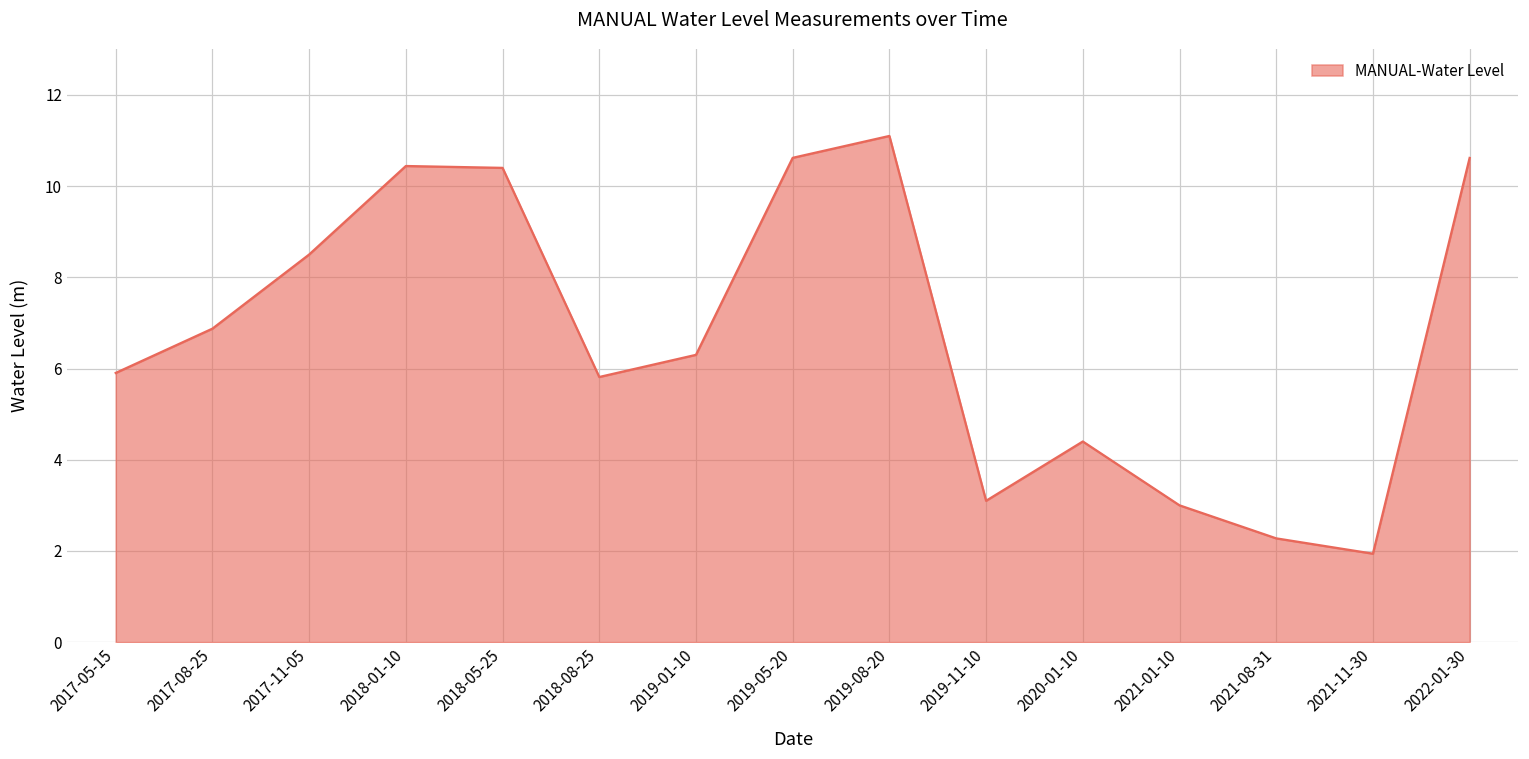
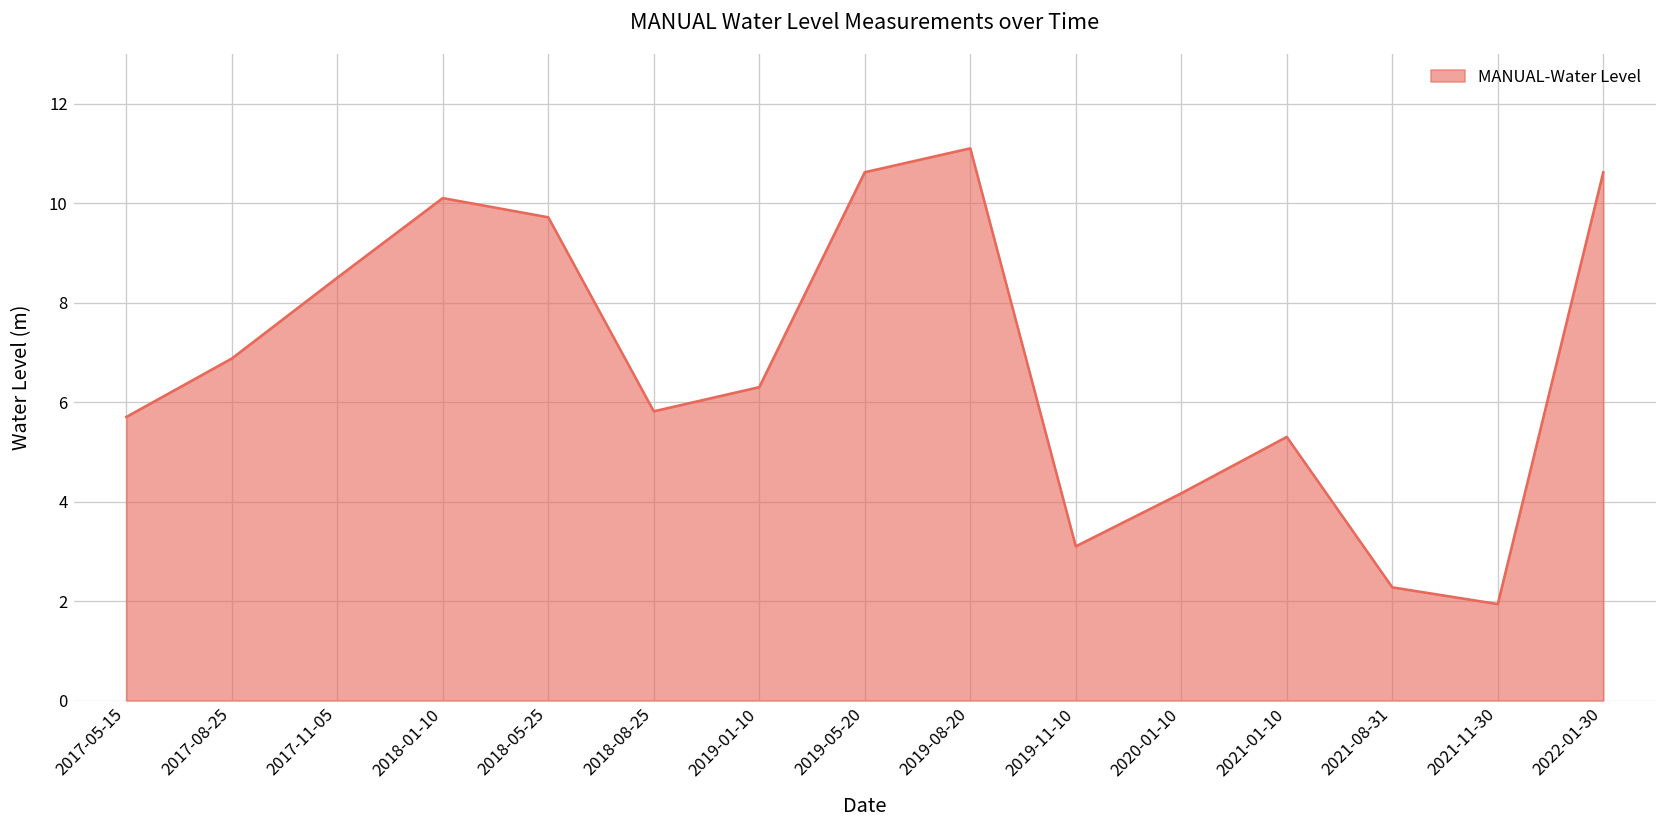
  {
-   "2017-05-15": 5.9,
+   "2017-05-15": 5.7,
    "2017-08-25": 6.9,
    "2017-11-05": 8.5,
-   "2018-01-10": 10.4,
-   "2018-05-25": 10.4,
+   "2018-01-10": 10.1,
+   "2018-05-25": 9.7,
    "2018-08-25": 5.8,
    "2019-01-10": 6.3,
    "2019-05-20": 10.6,
    "2019-08-20": 11.1,
    "2019-11-10": 3.1,
-   "2020-01-10": 4.4,
-   "2021-01-10": 3.0,
+   "2020-01-10": 4.2,
+   "2021-01-10": 5.3,
    "2021-08-31": 2.3,
    "2021-11-30": 1.9,
    "2022-01-30": 10.6
  }
